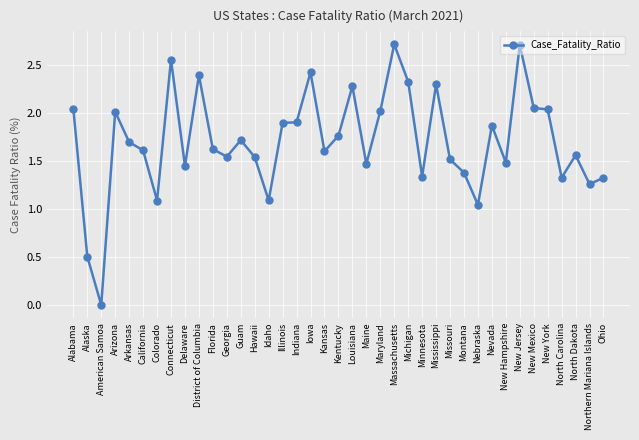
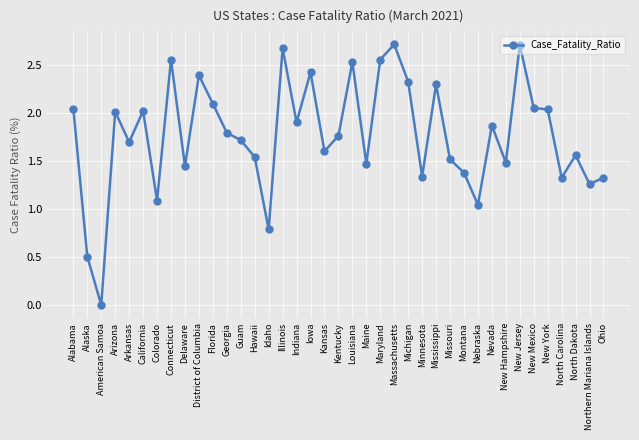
  {
    "Alabama": 2.0,
    "Alaska": 0.5,
    "American Samoa": 0.0,
    "Arizona": 2.0,
    "Arkansas": 1.7,
-   "California": 1.6,
+   "California": 2.0,
    "Colorado": 1.1,
    "Connecticut": 2.6,
    "Delaware": 1.4,
    "District of Columbia": 2.4,
-   "Florida": 1.6,
-   "Georgia": 1.5,
+   "Florida": 2.1,
+   "Georgia": 1.8,
    "Guam": 1.7,
    "Hawaii": 1.5,
-   "Idaho": 1.1,
-   "Illinois": 1.9,
+   "Idaho": 0.8,
+   "Illinois": 2.7,
    "Indiana": 1.9,
    "Iowa": 2.4,
    "Kansas": 1.6,
    "Kentucky": 1.8,
-   "Louisiana": 2.3,
+   "Louisiana": 2.5,
    "Maine": 1.5,
-   "Maryland": 2.0,
+   "Maryland": 2.6,
    "Massachusetts": 2.7,
    "Michigan": 2.3,
    "Minnesota": 1.3,
    "Mississippi": 2.3,
    "Missouri": 1.5,
    "Montana": 1.4,
    "Nebraska": 1.0,
    "Nevada": 1.9,
    "New Hampshire": 1.5,
    "New Mexico": 2.1,
    "New York": 2.0,
    "North Carolina": 1.3,
    "North Dakota": 1.6,
    "Northern Mariana Islands": 1.3,
    "Ohio": 1.3
  }
